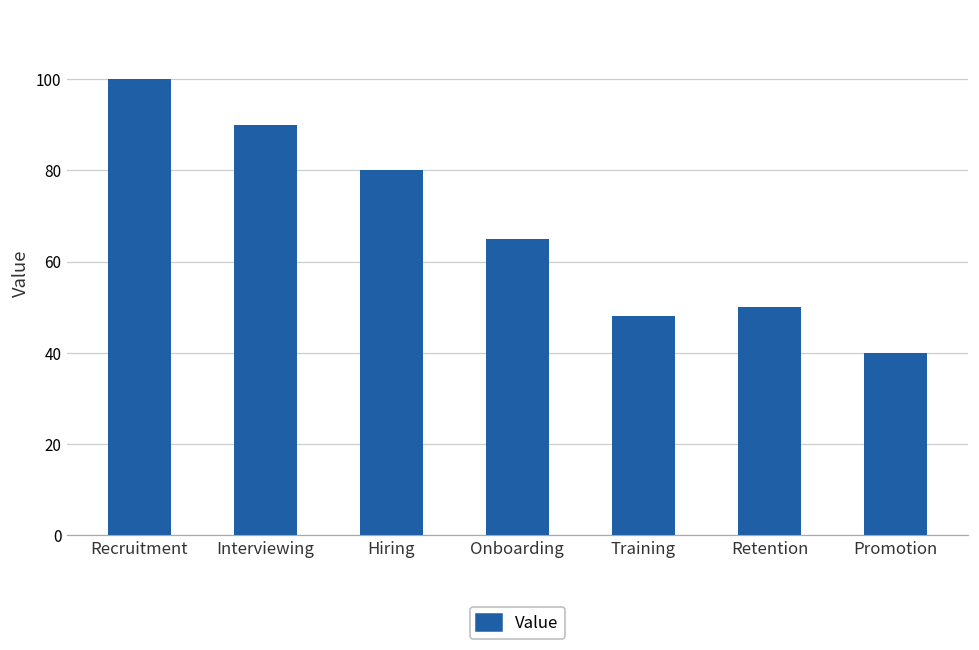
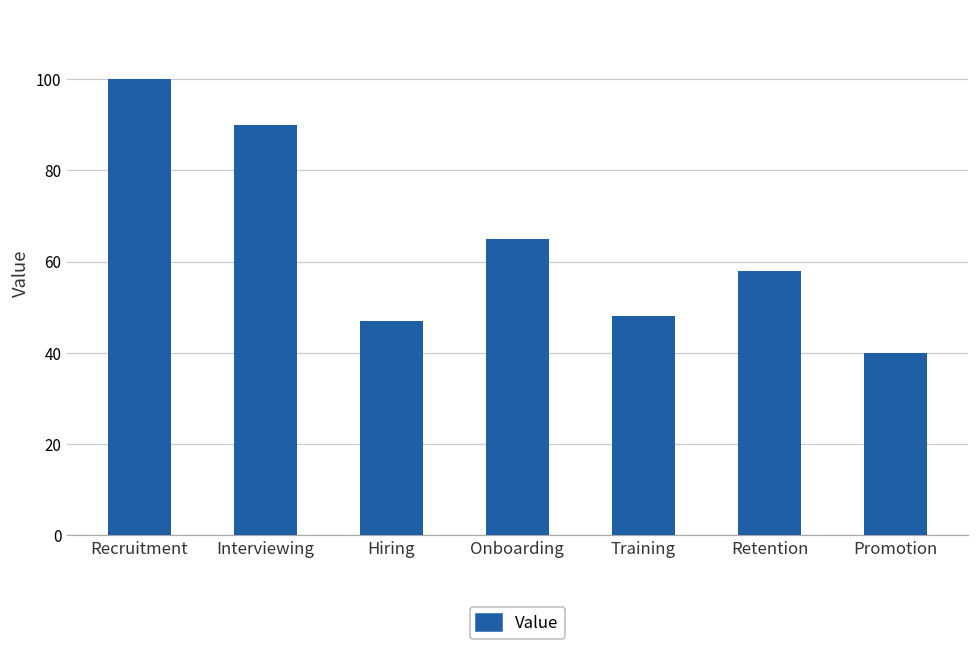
  {
    "Recruitment": 100,
    "Interviewing": 90,
-   "Hiring": 80,
+   "Hiring": 47,
    "Onboarding": 65,
    "Training": 48,
-   "Retention": 50,
+   "Retention": 58,
    "Promotion": 40
  }
